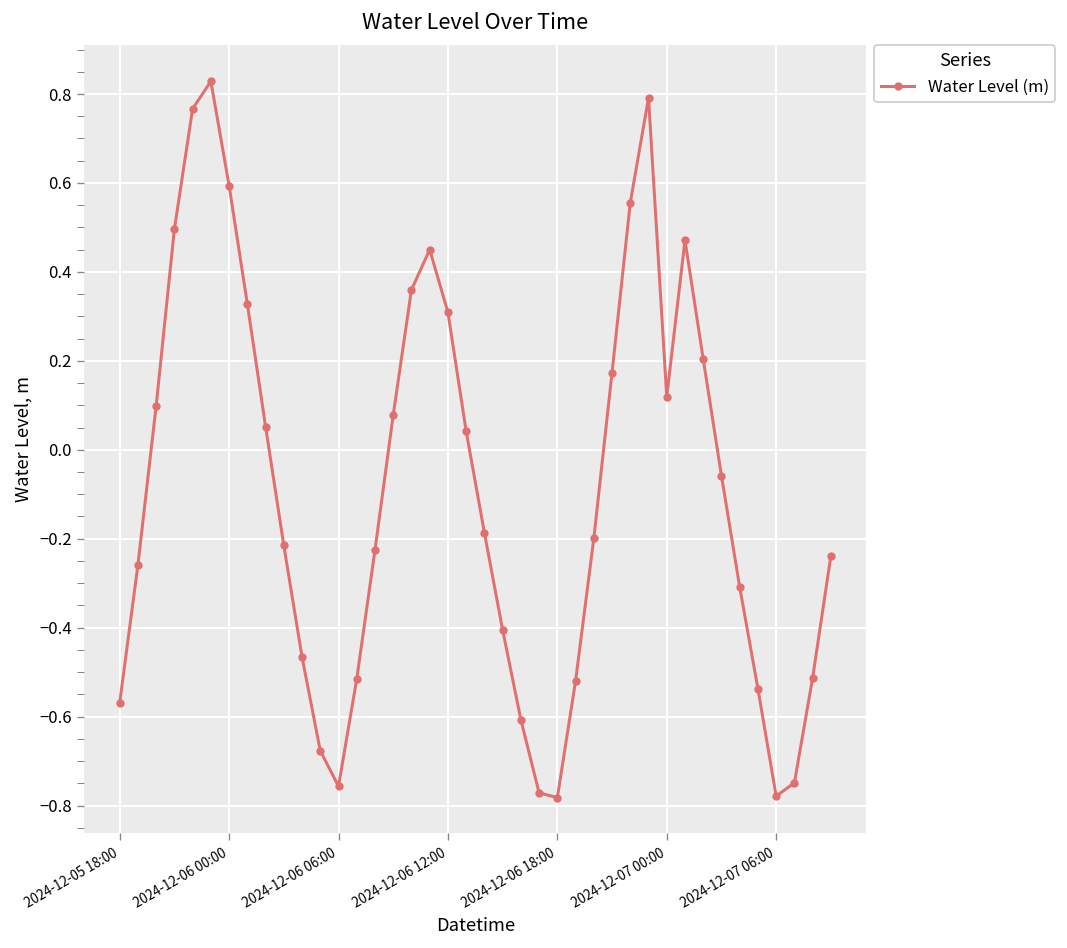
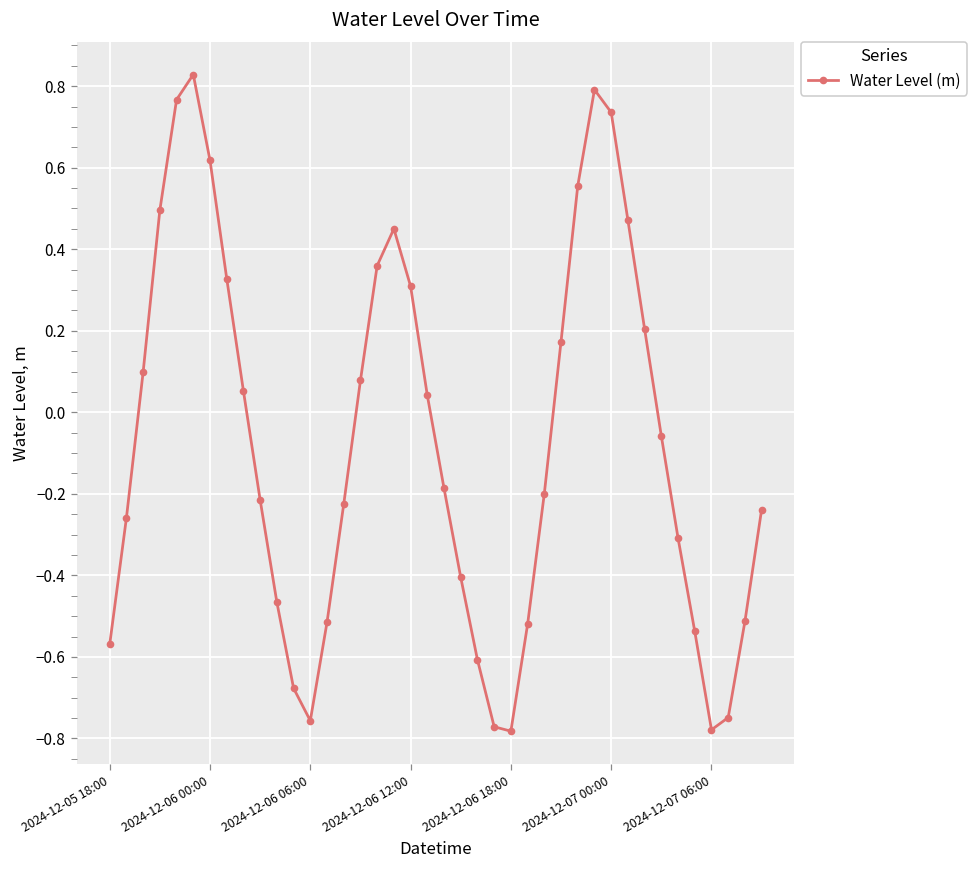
  {
    "2024-12-05 18:00": -0.57,
-   "2024-12-06 00:00": 0.59,
+   "2024-12-06 00:00": 0.62,
    "2024-12-06 06:00": -0.76,
    "2024-12-06 12:00": 0.31,
    "2024-12-06 18:00": -0.78,
-   "2024-12-07 00:00": 0.12,
+   "2024-12-07 00:00": 0.74,
    "2024-12-07 06:00": -0.78
  }
